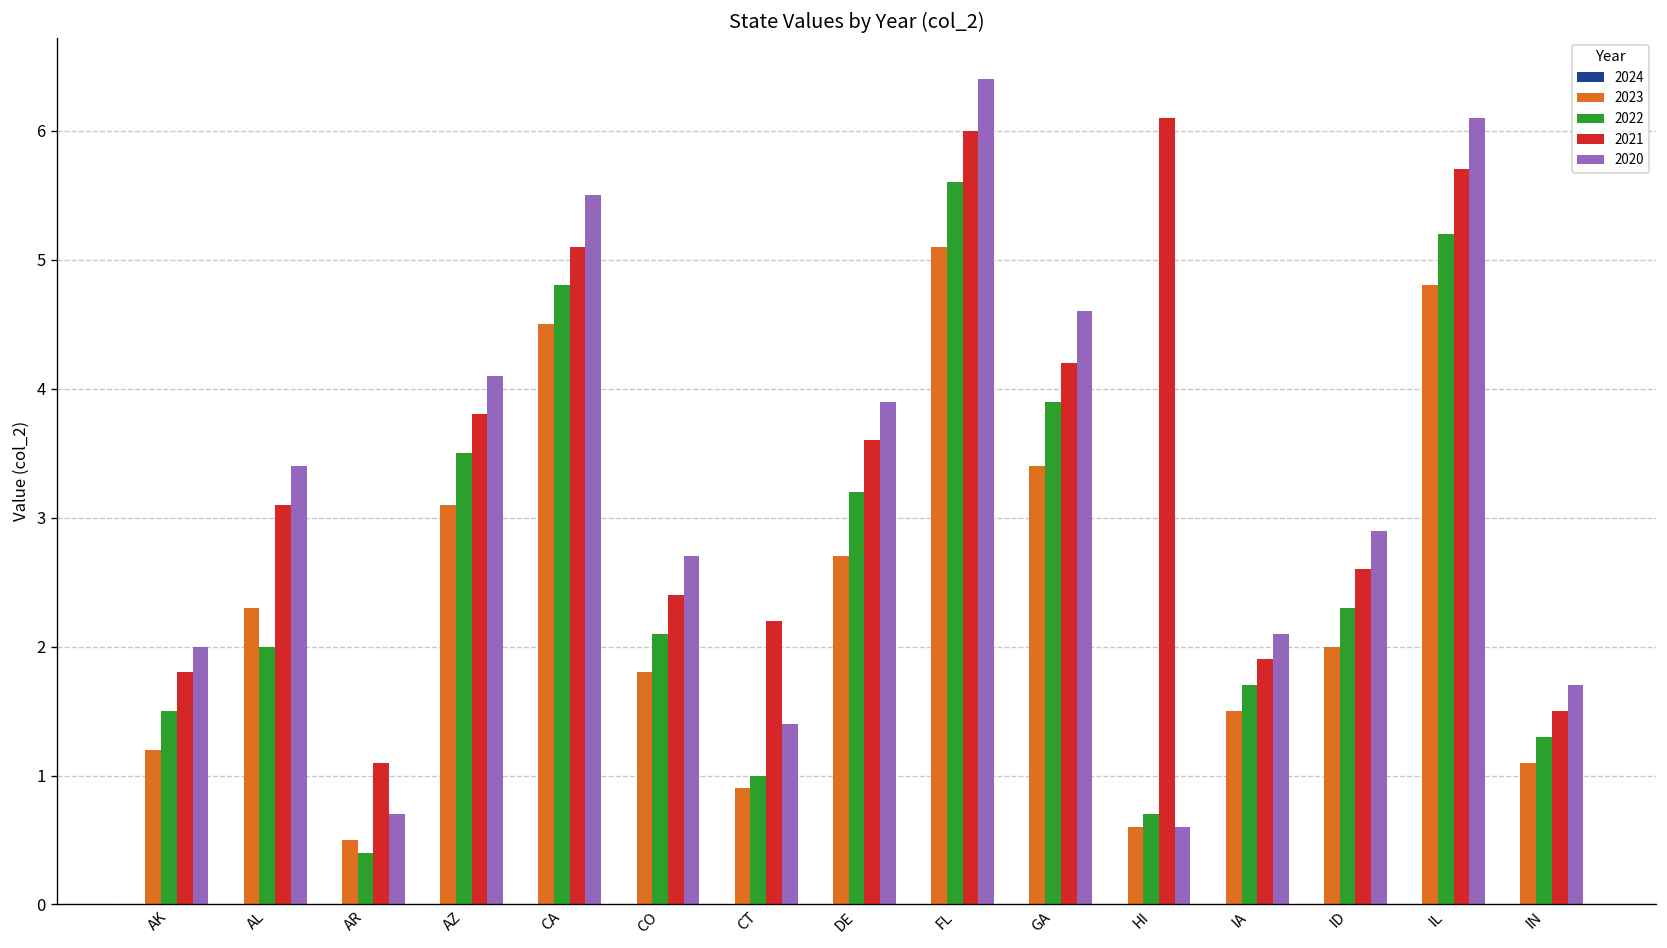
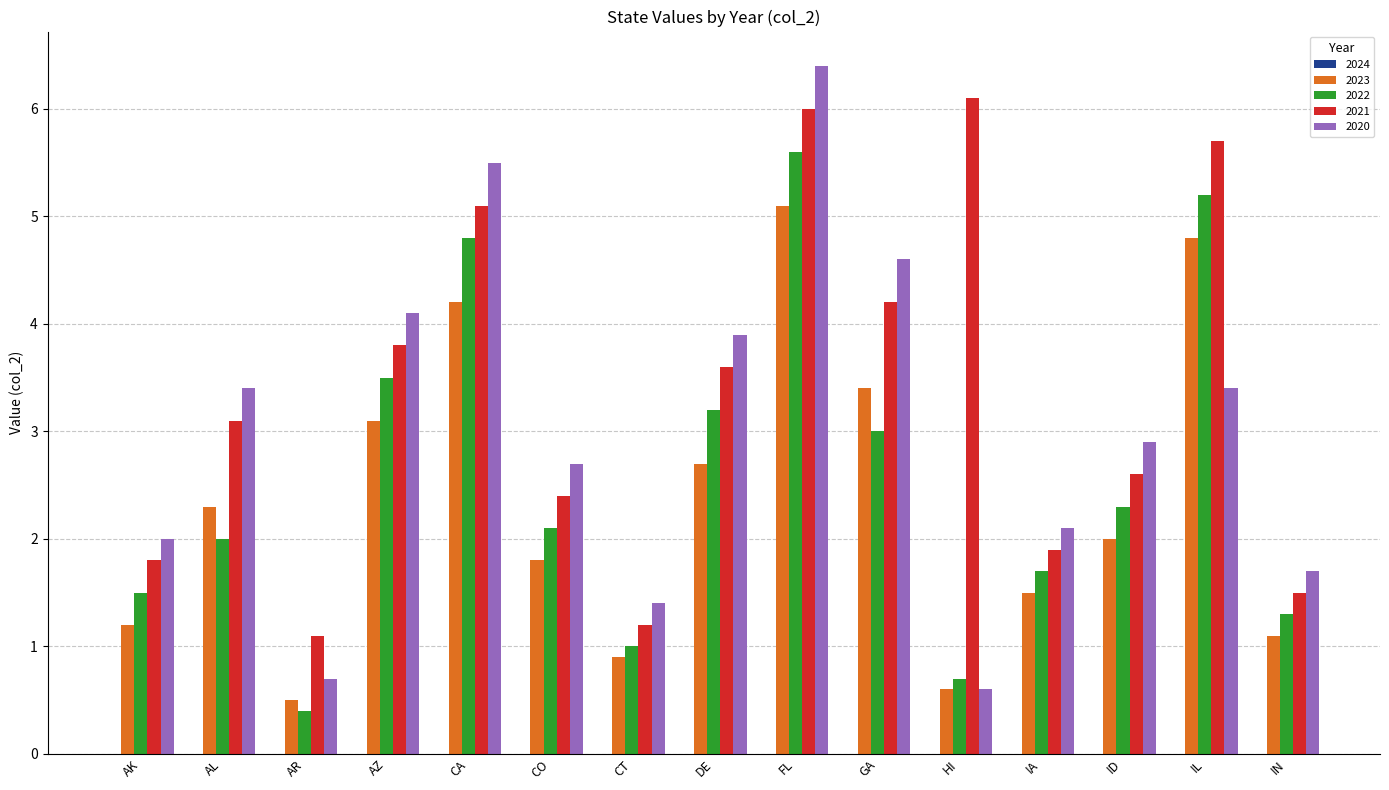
  {
    "2024": {
      "AK": 0.0,
      "AL": 0.0,
      "AR": 0.0,
      "AZ": 0.0,
      "CA": 0.0,
      "CO": 0.0,
      "CT": 0.0,
      "DE": 0.0,
      "FL": 0.0,
      "GA": 0.0,
      "HI": 0.0,
      "IA": 0.0,
      "ID": 0.0,
      "IL": 0.0,
      "IN": 0.0
    },
    "2023": {
      "AK": 1.2,
      "AL": 2.3,
      "AR": 0.5,
      "AZ": 3.1,
-     "CA": 4.5,
+     "CA": 4.2,
      "CO": 1.8,
      "CT": 0.9,
      "DE": 2.7,
      "FL": 5.1,
      "GA": 3.4,
      "HI": 0.6,
      "IA": 1.5,
      "ID": 2.0,
      "IL": 4.8,
      "IN": 1.1
    },
    "2022": {
      "AK": 1.5,
      "AL": 2.0,
      "AR": 0.4,
      "AZ": 3.5,
      "CA": 4.8,
      "CO": 2.1,
      "CT": 1.0,
      "DE": 3.2,
      "FL": 5.6,
-     "GA": 3.9,
+     "GA": 3.0,
      "HI": 0.7,
      "IA": 1.7,
      "ID": 2.3,
      "IL": 5.2,
      "IN": 1.3
    },
    "2021": {
      "AK": 1.8,
      "AL": 3.1,
      "AR": 1.1,
      "AZ": 3.8,
      "CA": 5.1,
      "CO": 2.4,
-     "CT": 2.2,
+     "CT": 1.2,
      "DE": 3.6,
      "FL": 6.0,
      "GA": 4.2,
      "HI": 6.1,
      "IA": 1.9,
      "ID": 2.6,
      "IL": 5.7,
      "IN": 1.5
    },
    "2020": {
      "AK": 2.0,
      "AL": 3.4,
      "AR": 0.7,
      "AZ": 4.1,
      "CA": 5.5,
      "CO": 2.7,
      "CT": 1.4,
      "DE": 3.9,
      "FL": 6.4,
      "GA": 4.6,
      "HI": 0.6,
      "IA": 2.1,
      "ID": 2.9,
-     "IL": 6.1,
+     "IL": 3.4,
      "IN": 1.7
    }
  }
